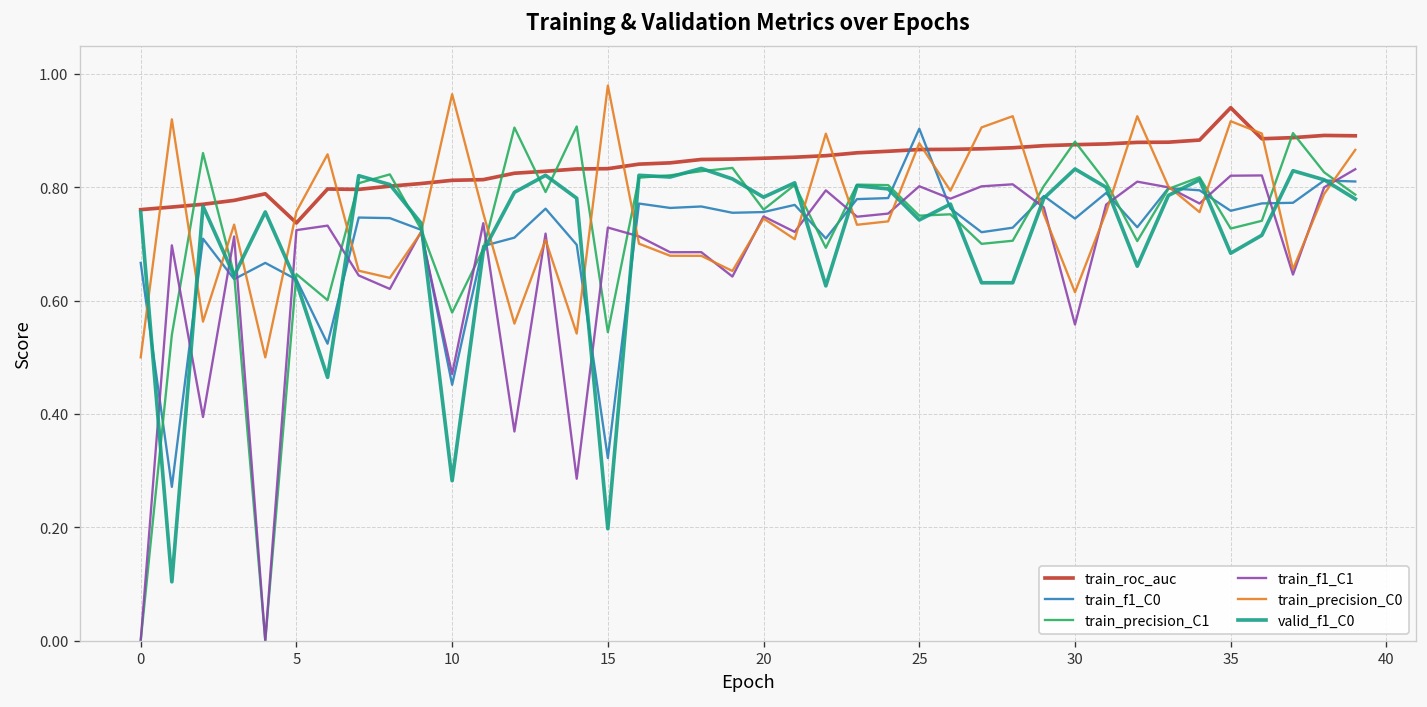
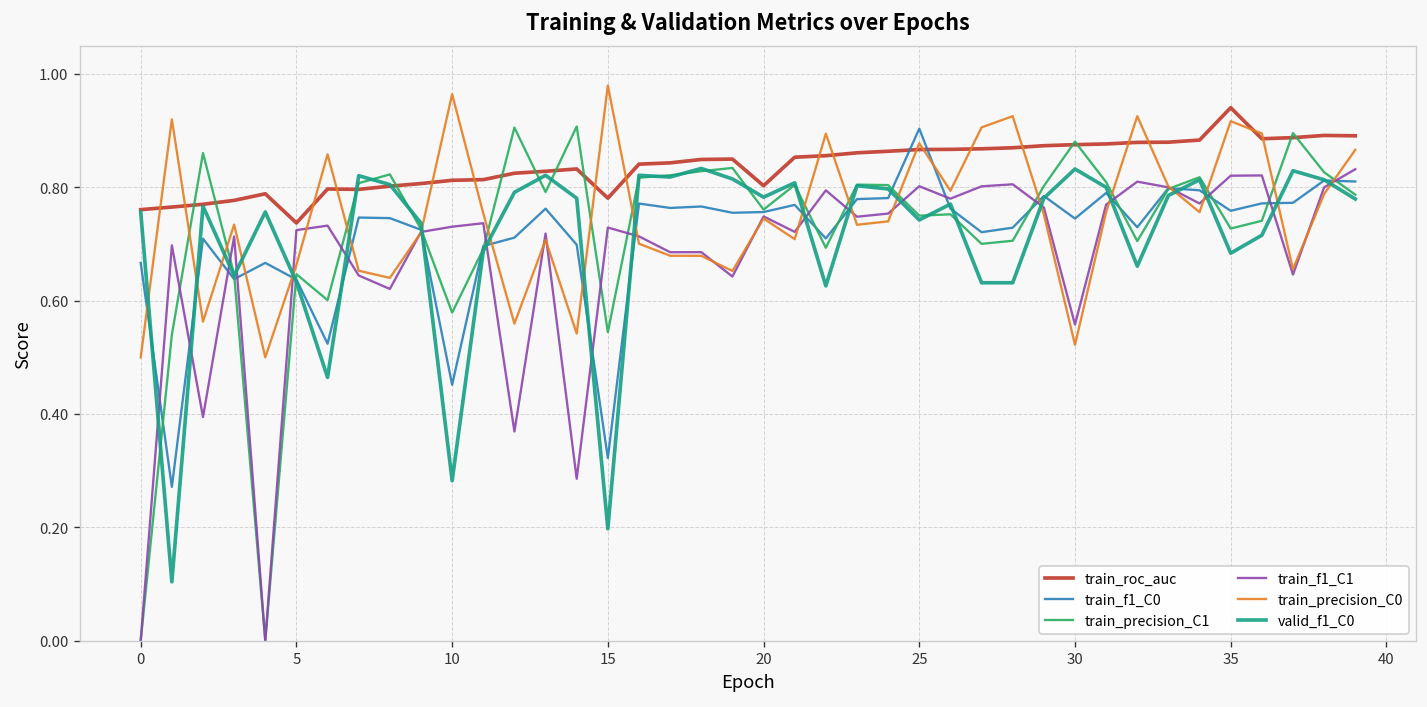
  {
    "train_roc_auc": {
      "5": 0.74,
      "10": 0.81,
-     "15": 0.83,
-     "20": 0.85,
+     "15": 0.78,
+     "20": 0.80,
      "25": 0.87,
      "35": 0.94
    },
    "train_f1_C0": {
      "0": 0.67,
      "10": 0.45,
      "15": 0.32,
      "25": 0.90,
      "30": 0.74,
      "35": 0.76
    },
    "train_f1_C1": {
      "5": 0.72,
-     "10": 0.47,
+     "10": 0.73,
      "15": 0.73,
      "25": 0.80,
      "30": 0.56,
      "35": 0.82
    },
    "train_precision_C0": {
      "0": 0.50,
-     "5": 0.76,
+     "5": 0.66,
      "10": 0.96,
      "15": 0.98,
      "25": 0.88,
-     "30": 0.61,
+     "30": 0.52,
      "35": 0.92
    }
  }
